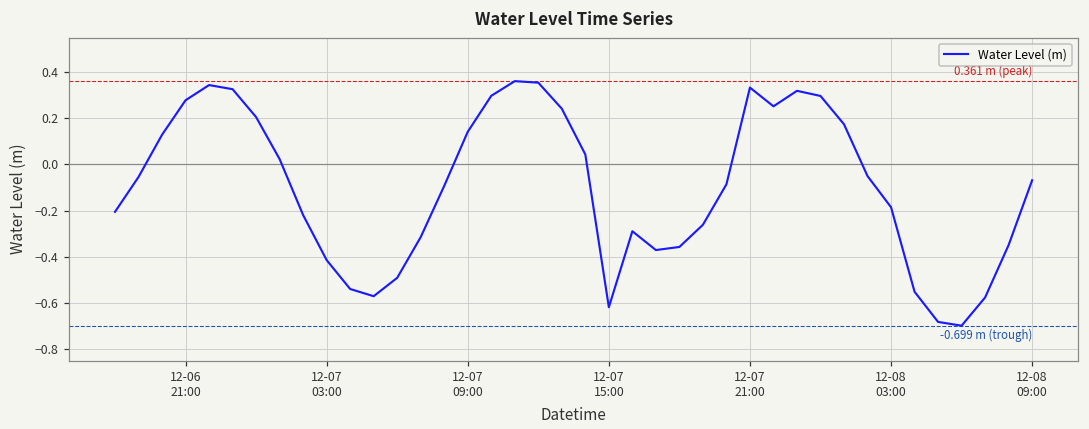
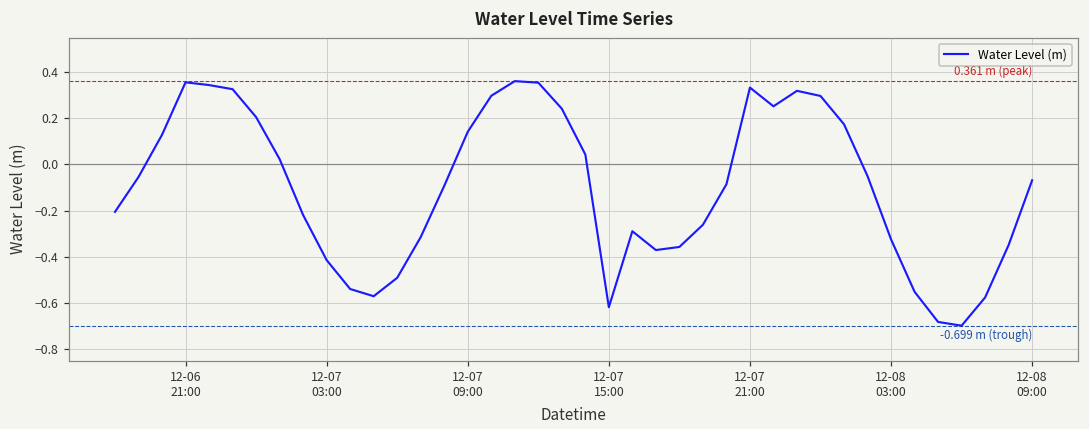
  {
-   "12-06 21:00": 0.28,
+   "12-06 21:00": 0.36,
    "12-07 03:00": -0.41,
    "12-07 09:00": 0.14,
    "12-07 15:00": -0.62,
    "12-07 21:00": 0.33,
-   "12-08 03:00": -0.19,
+   "12-08 03:00": -0.32,
    "12-08 09:00": -0.07
  }
